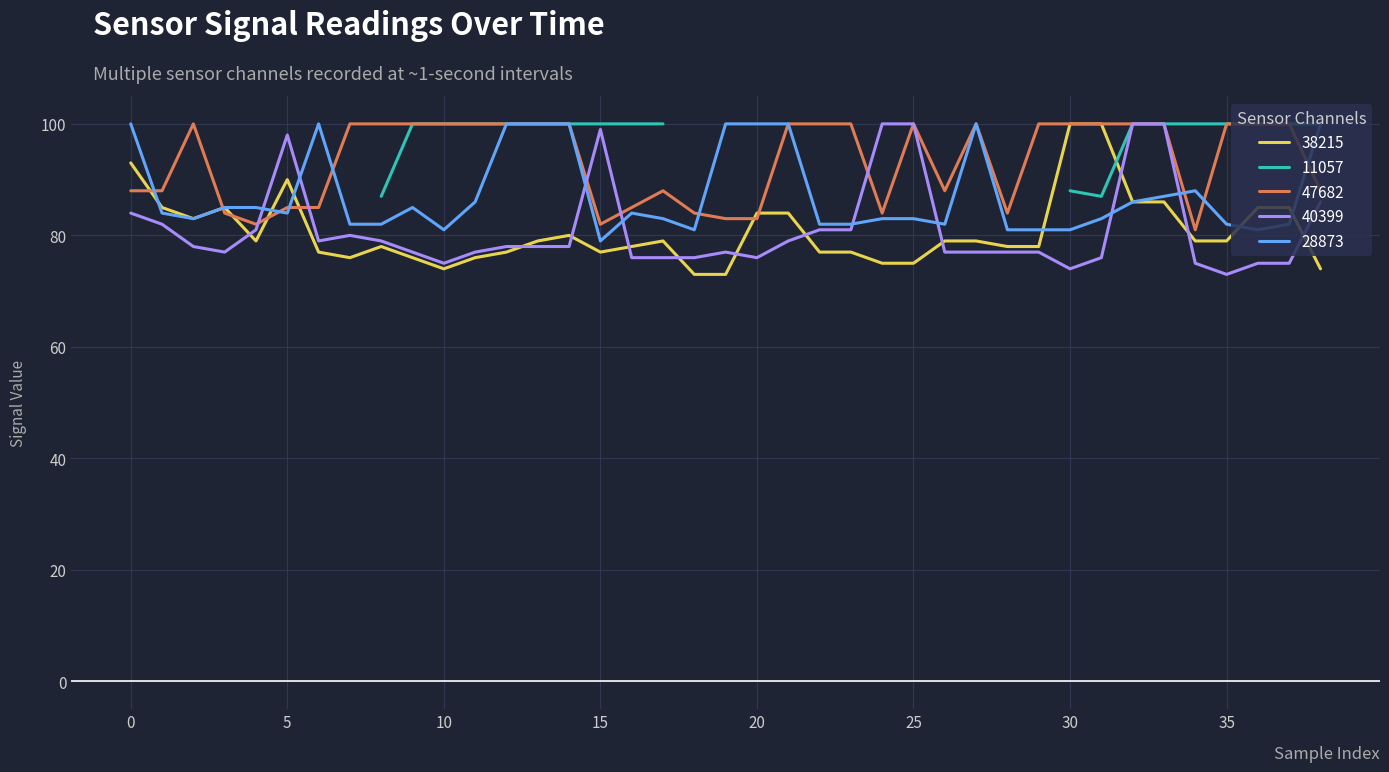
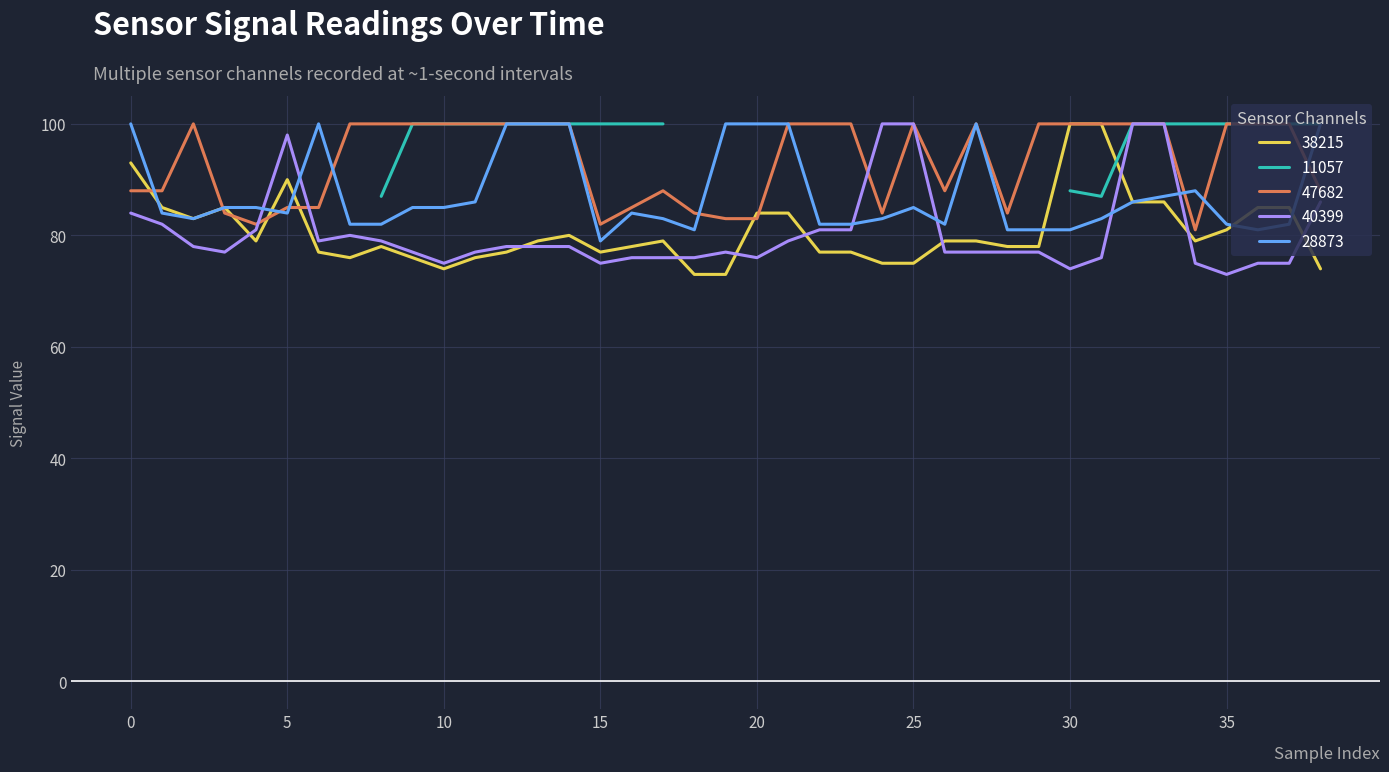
  {
    "38215": {
      "0": 93,
      "5": 90,
      "10": 74,
      "15": 77,
      "20": 84,
      "25": 75,
-     "35": 79
+     "35": 81
    },
    "11057": {
      "15": 100,
      "30": 88
    },
    "47682": {
      "0": 88,
      "5": 85,
      "15": 82,
      "20": 83
    },
    "40399": {
      "0": 84,
      "5": 98,
      "10": 75,
-     "15": 99,
+     "15": 75,
      "20": 76,
      "30": 74,
      "35": 73
    },
    "28873": {
      "0": 100,
      "5": 84,
-     "10": 81,
+     "10": 85,
      "15": 79,
      "20": 100,
-     "25": 83,
+     "25": 85,
      "30": 81,
      "35": 82
    }
  }
